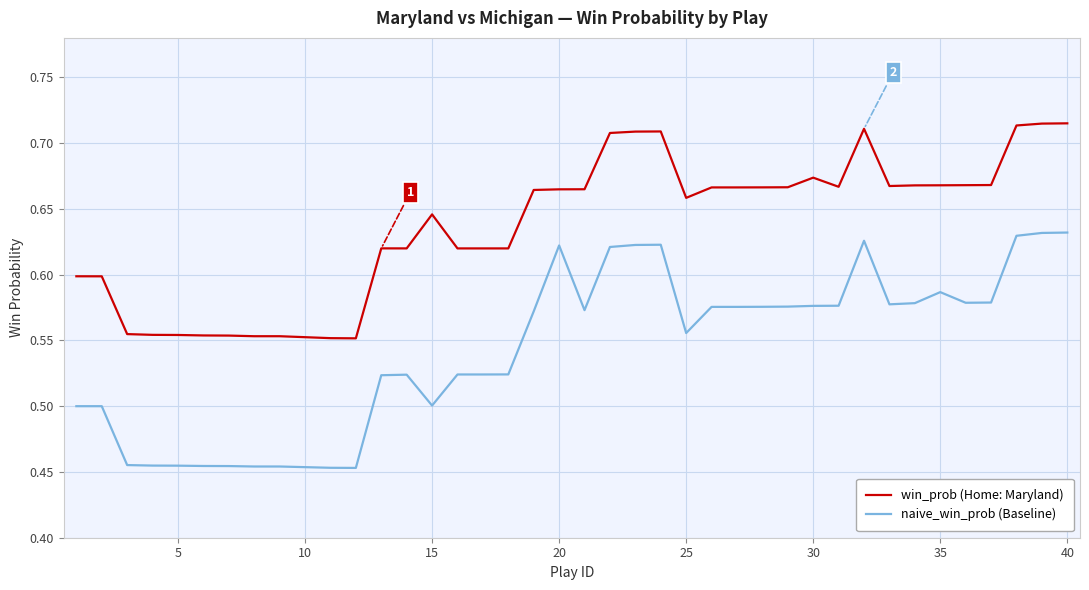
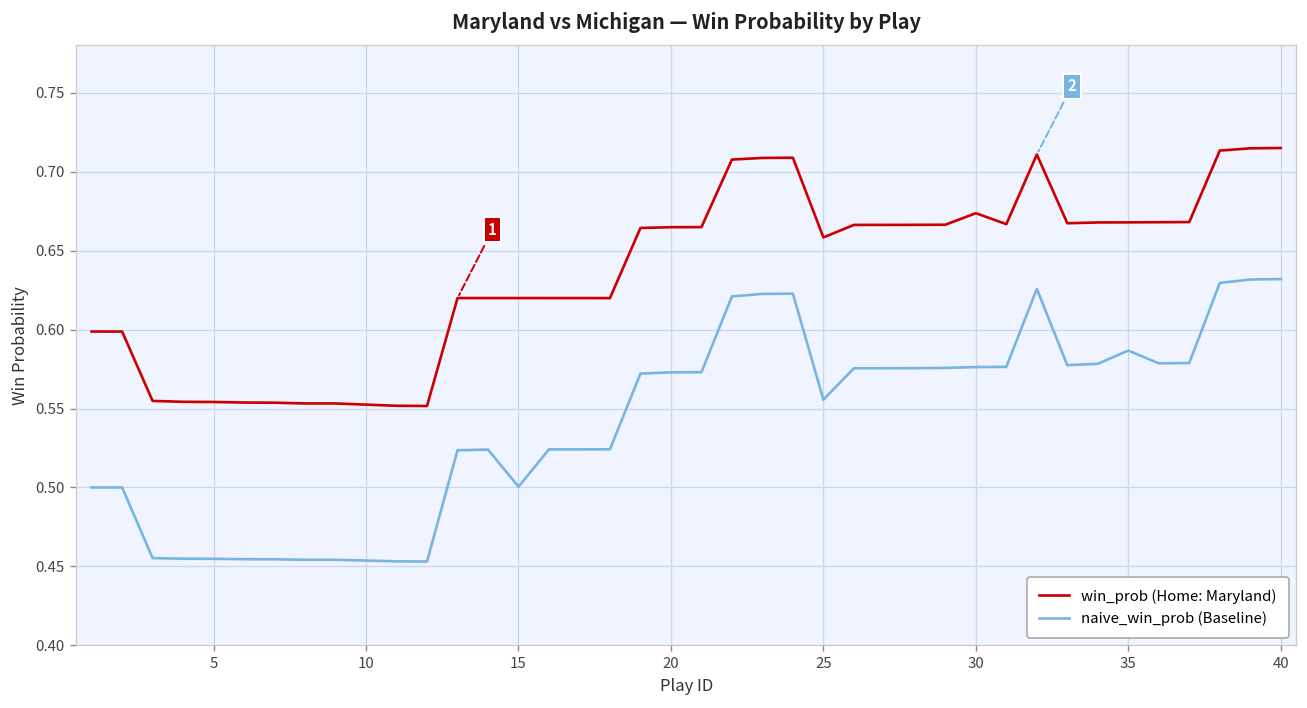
  {
    "win_prob (Home: Maryland)": {
      "5": 0.554,
      "10": 0.552,
-     "15": 0.646,
+     "15": 0.620,
      "20": 0.665,
      "25": 0.658,
      "30": 0.674,
      "35": 0.668,
      "40": 0.715
    },
    "naive_win_prob (Baseline)": {
      "5": 0.455,
      "10": 0.454,
      "15": 0.500,
-     "20": 0.622,
+     "20": 0.573,
      "25": 0.556,
      "30": 0.576,
      "35": 0.587,
      "40": 0.632
    }
  }
